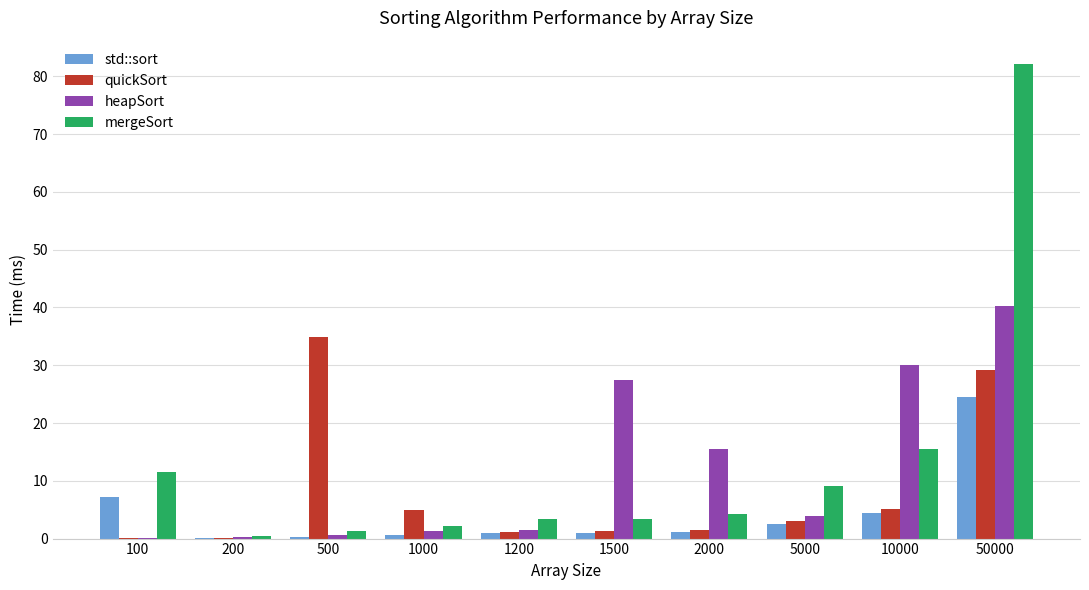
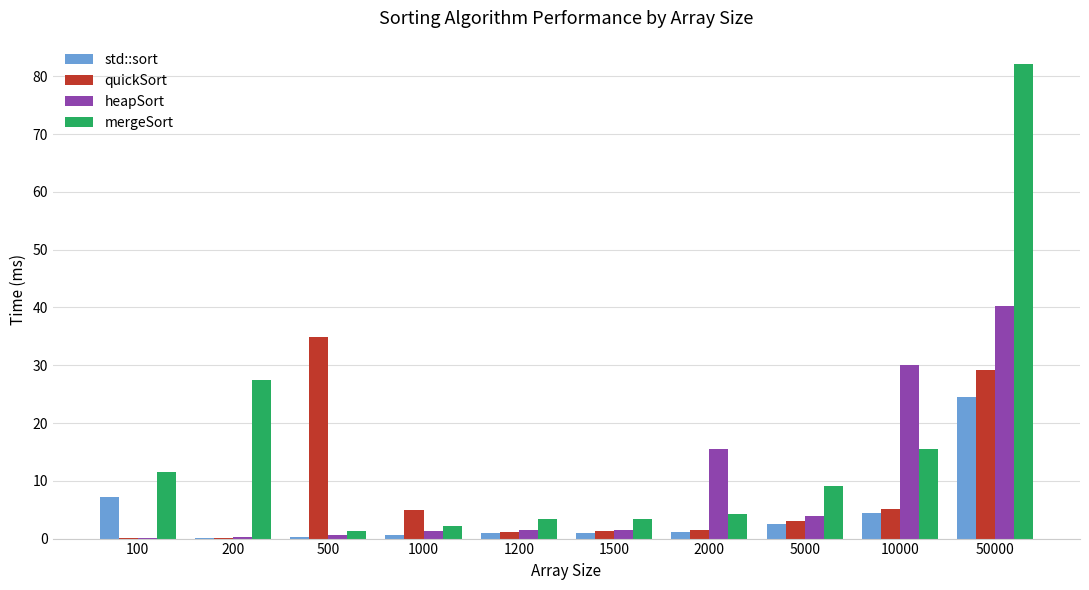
  {
    "std::sort": {
      "100": 7,
      "1000": 1,
      "1200": 1,
      "1500": 1,
      "2000": 1,
      "5000": 2,
      "10000": 4,
      "50000": 24
    },
    "quickSort": {
      "500": 35,
      "1000": 5,
      "1200": 1,
      "1500": 1,
      "2000": 1,
      "5000": 3,
      "10000": 5,
      "50000": 29
    },
    "heapSort": {
      "500": 1,
      "1000": 1,
      "1200": 1,
-     "1500": 27,
+     "1500": 2,
      "2000": 16,
      "5000": 4,
      "10000": 30,
      "50000": 40
    },
    "mergeSort": {
      "100": 11,
-     "200": 0,
+     "200": 27,
      "500": 1,
      "1000": 2,
      "1200": 3,
      "1500": 3,
      "2000": 4,
      "5000": 9,
      "10000": 16,
      "50000": 82
    }
  }
